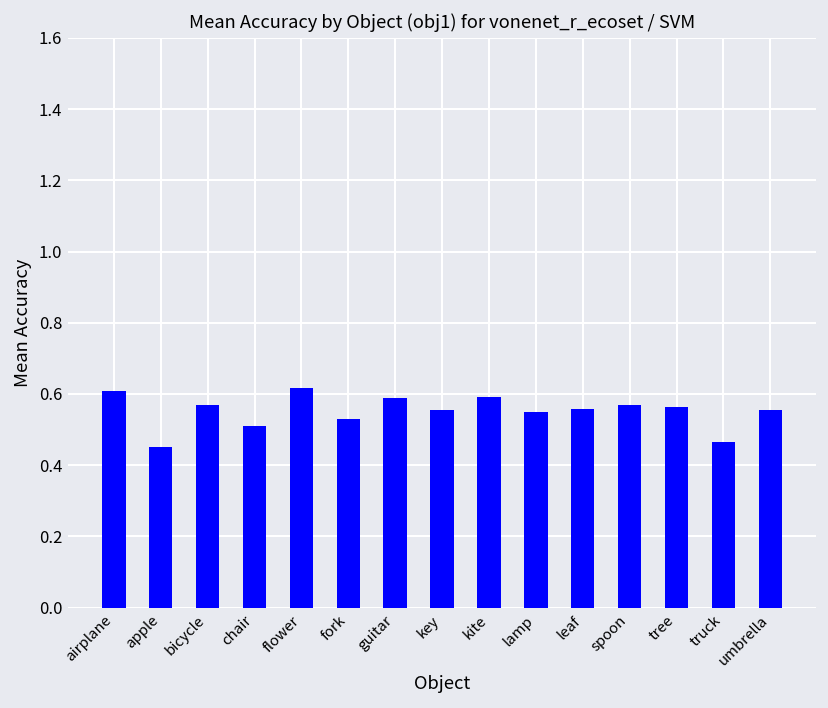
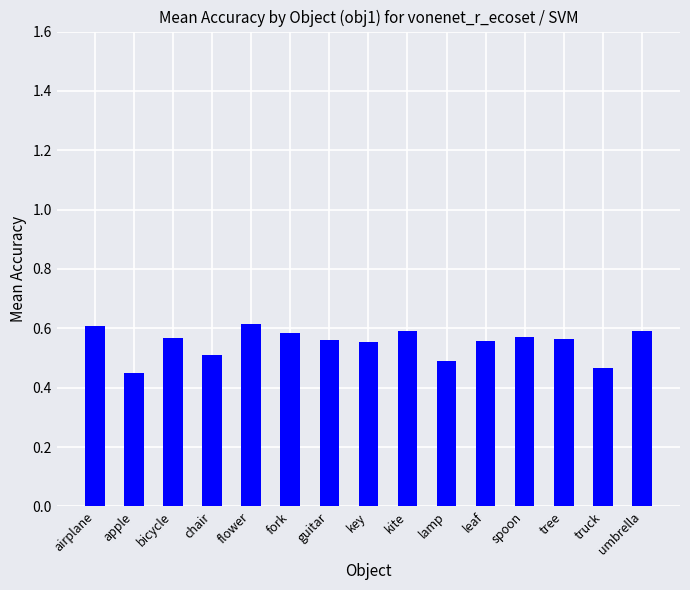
  {
    "airplane": 0.61,
    "apple": 0.45,
    "bicycle": 0.57,
    "chair": 0.51,
    "flower": 0.62,
-   "fork": 0.53,
-   "guitar": 0.59,
+   "fork": 0.58,
+   "guitar": 0.56,
    "key": 0.55,
    "kite": 0.59,
-   "lamp": 0.55,
+   "lamp": 0.49,
    "leaf": 0.56,
    "spoon": 0.57,
    "tree": 0.56,
    "truck": 0.47,
-   "umbrella": 0.55
+   "umbrella": 0.59
  }
